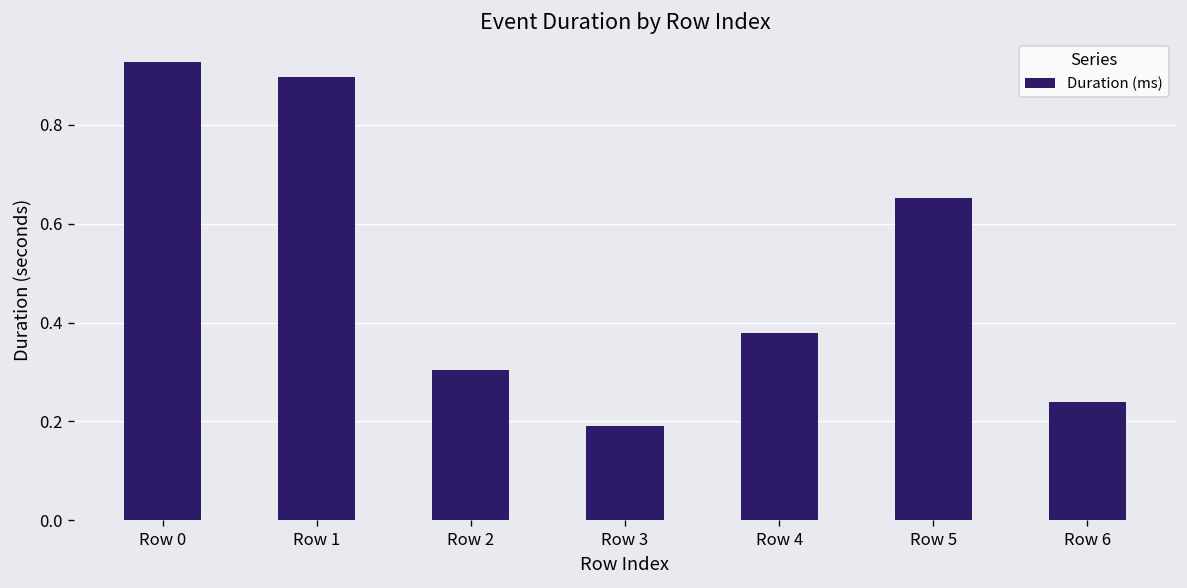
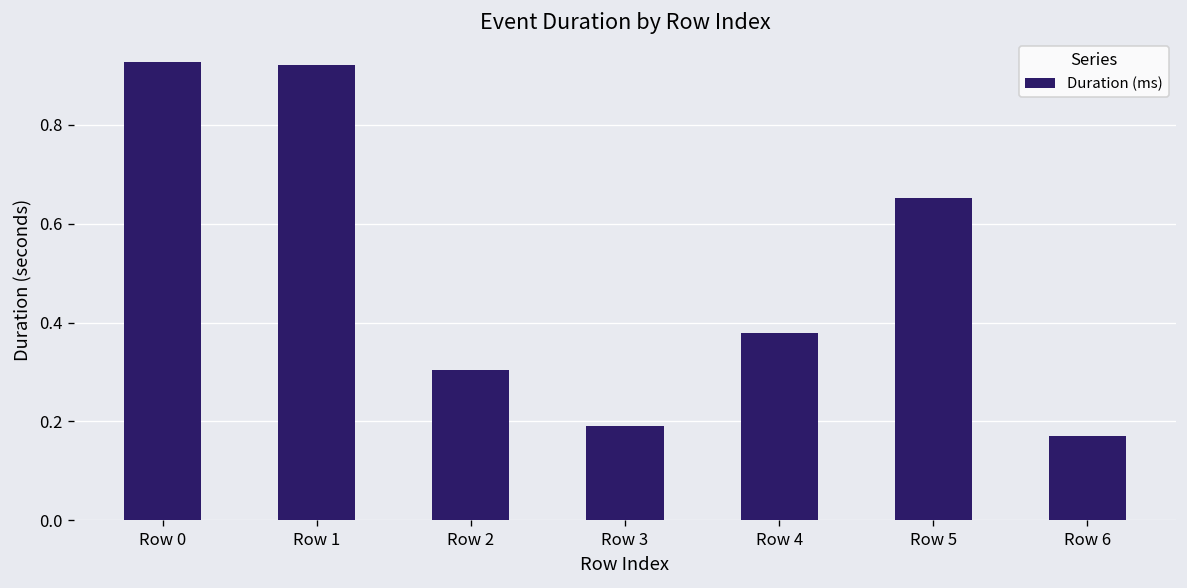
  {
    "Row 0": 0.93,
-   "Row 1": 0.90,
+   "Row 1": 0.92,
    "Row 2": 0.30,
    "Row 3": 0.19,
    "Row 4": 0.38,
    "Row 5": 0.65,
-   "Row 6": 0.24
+   "Row 6": 0.17
  }
